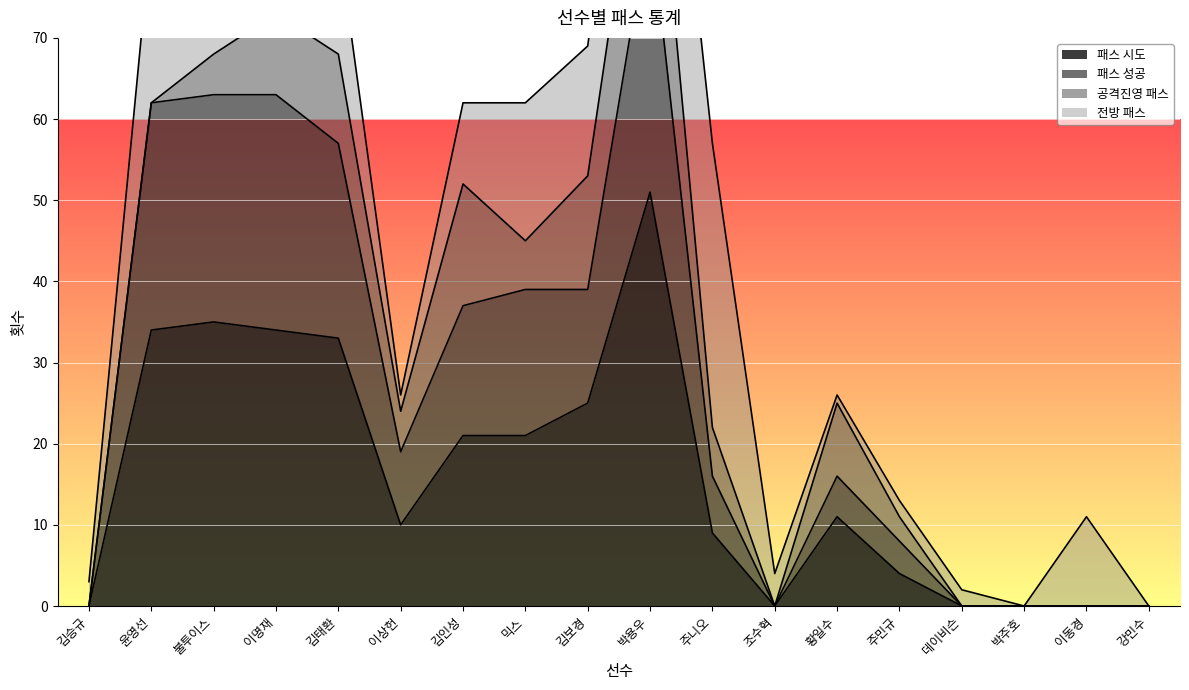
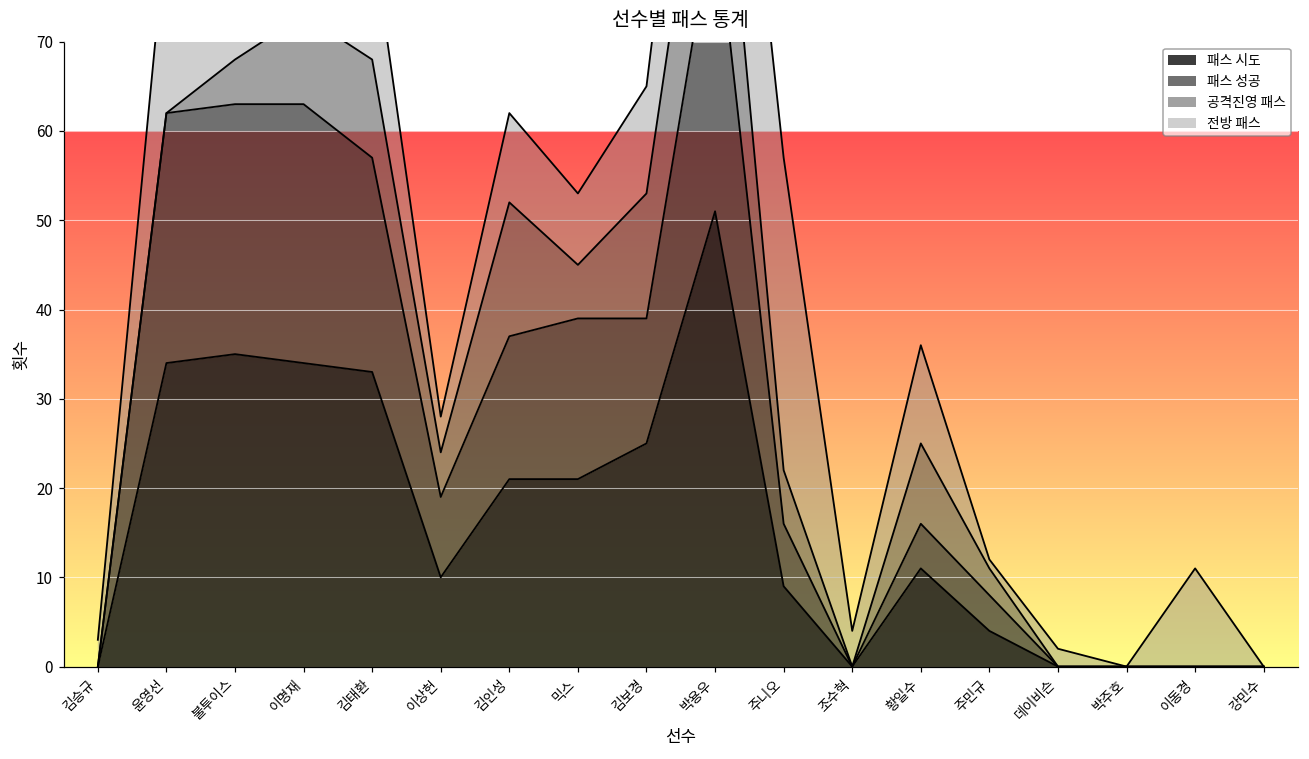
  {
    "전방 패스": {
      "김승규": 3,
-     "이상헌": 2,
+     "이상헌": 4,
      "김인성": 10,
-     "믹스": 17,
-     "김보경": 16,
+     "믹스": 8,
+     "김보경": 12,
      "주니오": 35,
      "조수혁": 4,
-     "황일수": 1,
-     "주민규": 2,
+     "황일수": 11,
+     "주민규": 1,
      "데이비슨": 2,
      "이동경": 11
    }
  }
